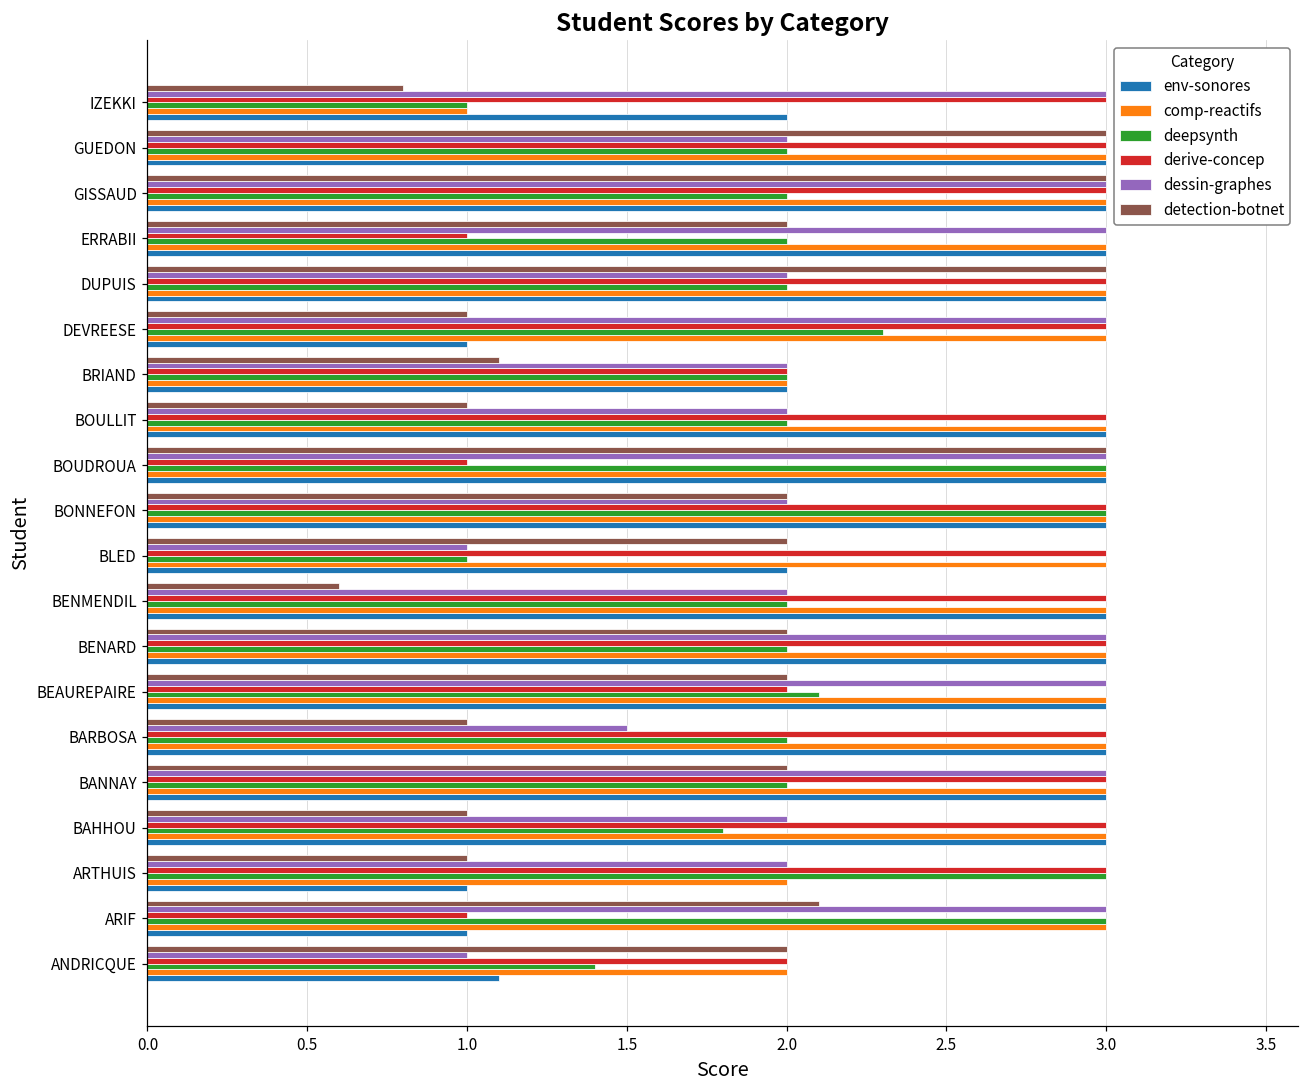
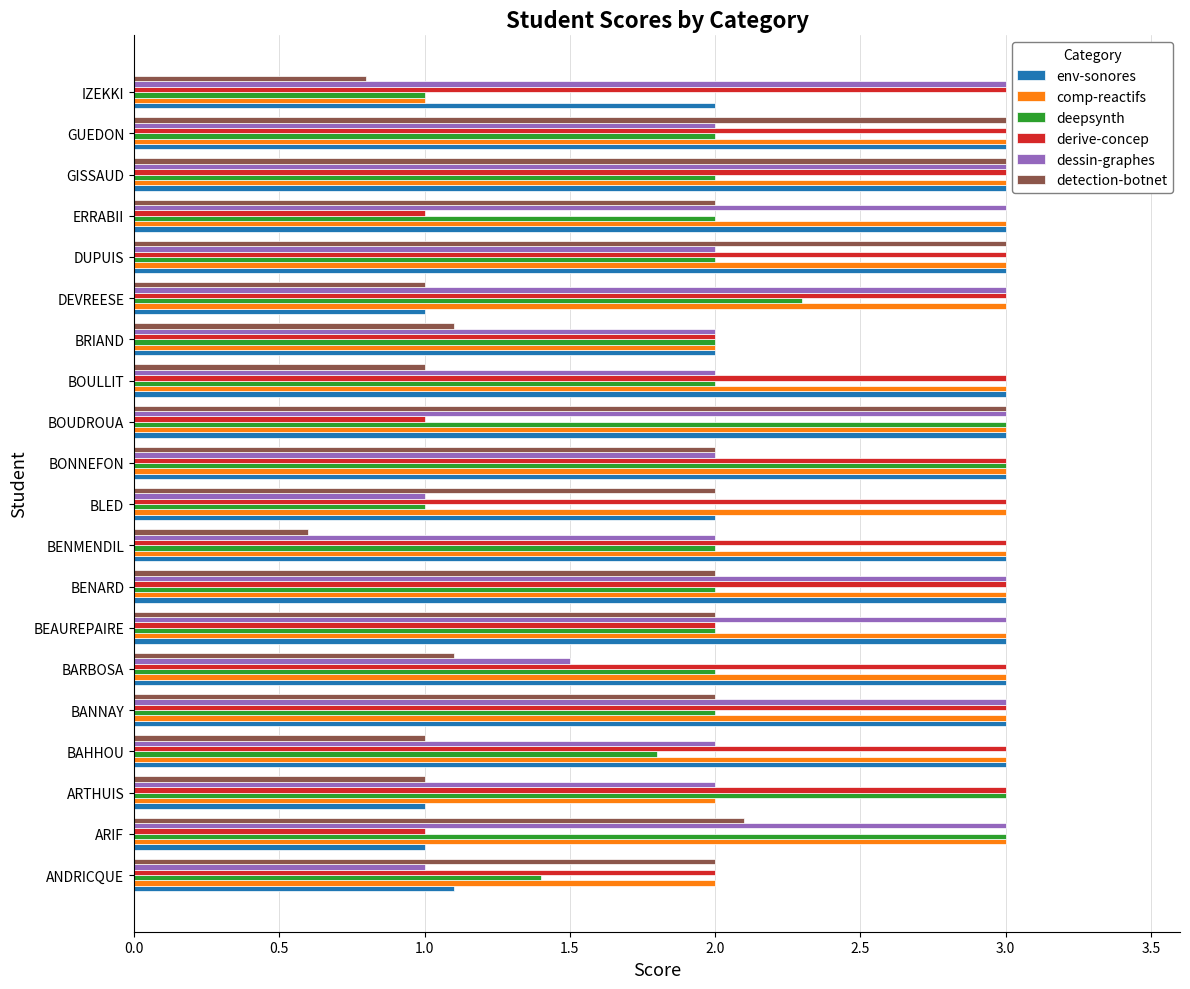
  {
    "env-sonores": {
      "IZEKKI": 2.0,
      "GUEDON": 3.0,
      "GISSAUD": 3.0,
      "ERRABII": 3.0,
      "DUPUIS": 3.0,
      "DEVREESE": 1.0,
      "BRIAND": 2.0,
      "BOULLIT": 3.0,
      "BOUDROUA": 3.0,
      "BONNEFON": 3.0,
      "BLED": 2.0,
      "BENMENDIL": 3.0,
      "BENARD": 3.0,
      "BEAUREPAIRE": 3.0,
      "BARBOSA": 3.0,
      "BANNAY": 3.0,
      "BAHHOU": 3.0,
      "ARTHUIS": 1.0,
      "ARIF": 1.0,
      "ANDRICQUE": 1.1
    },
    "comp-reactifs": {
      "IZEKKI": 1.0,
      "GUEDON": 3.0,
      "GISSAUD": 3.0,
      "ERRABII": 3.0,
      "DUPUIS": 3.0,
      "DEVREESE": 3.0,
      "BRIAND": 2.0,
      "BOULLIT": 3.0,
      "BOUDROUA": 3.0,
      "BONNEFON": 3.0,
      "BLED": 3.0,
      "BENMENDIL": 3.0,
      "BENARD": 3.0,
      "BEAUREPAIRE": 3.0,
      "BARBOSA": 3.0,
      "BANNAY": 3.0,
      "BAHHOU": 3.0,
      "ARTHUIS": 2.0,
      "ARIF": 3.0,
      "ANDRICQUE": 2.0
    },
    "deepsynth": {
      "IZEKKI": 1.0,
      "GUEDON": 2.0,
      "GISSAUD": 2.0,
      "ERRABII": 2.0,
      "DUPUIS": 2.0,
      "DEVREESE": 2.3,
      "BRIAND": 2.0,
      "BOULLIT": 2.0,
      "BOUDROUA": 3.0,
      "BONNEFON": 3.0,
      "BLED": 1.0,
      "BENMENDIL": 2.0,
      "BENARD": 2.0,
-     "BEAUREPAIRE": 2.1,
+     "BEAUREPAIRE": 2.0,
      "BARBOSA": 2.0,
      "BANNAY": 2.0,
      "BAHHOU": 1.8,
      "ARTHUIS": 3.0,
      "ARIF": 3.0,
      "ANDRICQUE": 1.4
    },
    "derive-concep": {
      "IZEKKI": 3.0,
      "GUEDON": 3.0,
      "GISSAUD": 3.0,
      "ERRABII": 1.0,
      "DUPUIS": 3.0,
      "DEVREESE": 3.0,
      "BRIAND": 2.0,
      "BOULLIT": 3.0,
      "BOUDROUA": 1.0,
      "BONNEFON": 3.0,
      "BLED": 3.0,
      "BENMENDIL": 3.0,
      "BENARD": 3.0,
      "BEAUREPAIRE": 2.0,
      "BARBOSA": 3.0,
      "BANNAY": 3.0,
      "BAHHOU": 3.0,
      "ARTHUIS": 3.0,
      "ARIF": 1.0,
      "ANDRICQUE": 2.0
    },
    "dessin-graphes": {
      "IZEKKI": 3.0,
      "GUEDON": 2.0,
      "GISSAUD": 3.0,
      "ERRABII": 3.0,
      "DUPUIS": 2.0,
      "DEVREESE": 3.0,
      "BRIAND": 2.0,
      "BOULLIT": 2.0,
      "BOUDROUA": 3.0,
      "BONNEFON": 2.0,
      "BLED": 1.0,
      "BENMENDIL": 2.0,
      "BENARD": 3.0,
      "BEAUREPAIRE": 3.0,
      "BARBOSA": 1.5,
      "BANNAY": 3.0,
      "BAHHOU": 2.0,
      "ARTHUIS": 2.0,
      "ARIF": 3.0,
      "ANDRICQUE": 1.0
    },
    "detection-botnet": {
      "IZEKKI": 0.8,
      "GUEDON": 3.0,
      "GISSAUD": 3.0,
      "ERRABII": 2.0,
      "DUPUIS": 3.0,
      "DEVREESE": 1.0,
      "BRIAND": 1.1,
      "BOULLIT": 1.0,
      "BOUDROUA": 3.0,
      "BONNEFON": 2.0,
      "BLED": 2.0,
      "BENMENDIL": 0.6,
      "BENARD": 2.0,
      "BEAUREPAIRE": 2.0,
-     "BARBOSA": 1.0,
+     "BARBOSA": 1.1,
      "BANNAY": 2.0,
      "BAHHOU": 1.0,
      "ARTHUIS": 1.0,
      "ARIF": 2.1,
      "ANDRICQUE": 2.0
    }
  }
